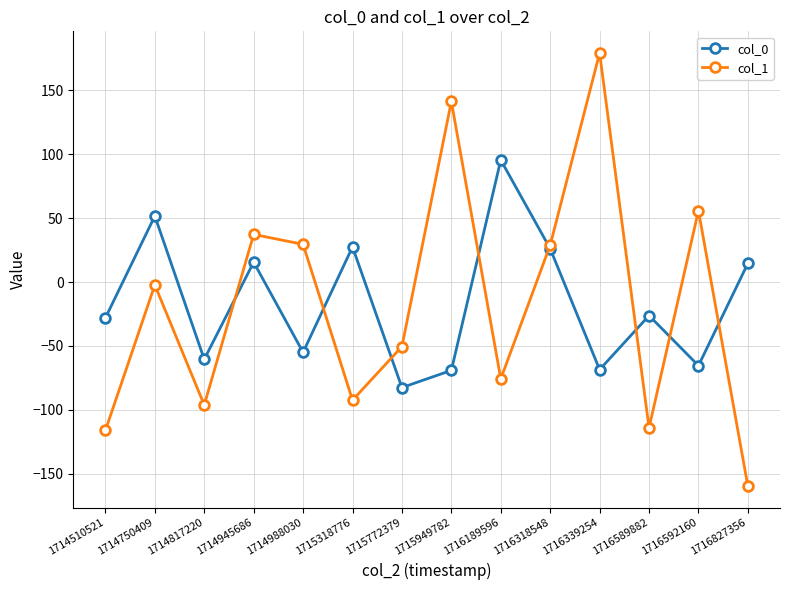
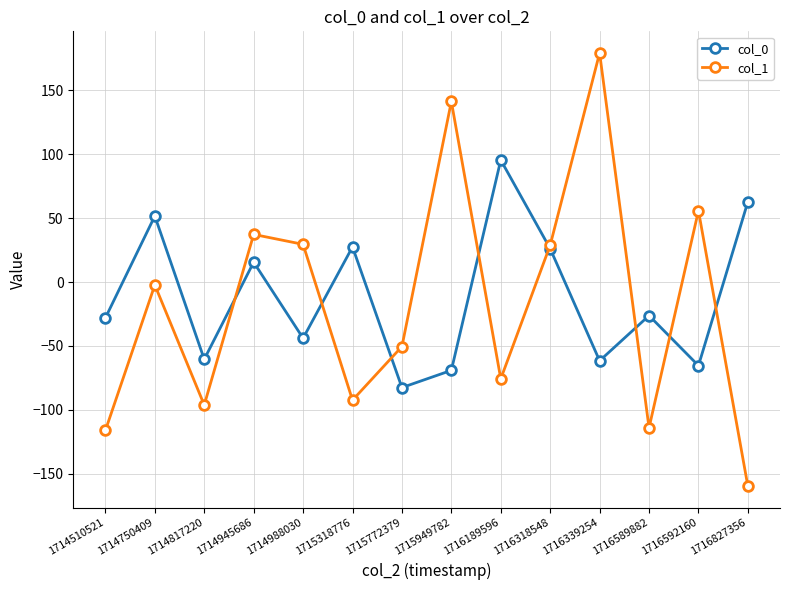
  {
    "col_0": {
      "1714510521": -28,
      "1714750409": 52,
      "1714817220": -61,
      "1714945686": 16,
-     "1714988030": -55,
+     "1714988030": -44,
      "1715318776": 27,
      "1715772379": -83,
      "1715949782": -69,
      "1716189596": 96,
      "1716318548": 26,
-     "1716339254": -69,
+     "1716339254": -62,
      "1716589882": -26,
      "1716592160": -66,
-     "1716827356": 15
+     "1716827356": 63
    },
    "col_1": {
      "1714510521": -116,
      "1714750409": -2,
      "1714817220": -96,
      "1714945686": 37,
      "1714988030": 29,
      "1715318776": -93,
      "1715772379": -51,
      "1715949782": 141,
      "1716189596": -76,
      "1716318548": 29,
      "1716339254": 179,
      "1716589882": -114,
      "1716592160": 56,
      "1716827356": -160
    }
  }
